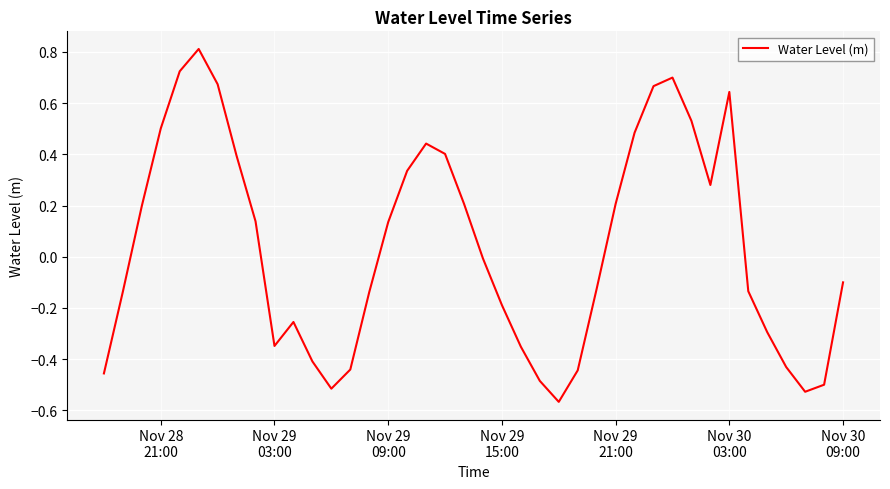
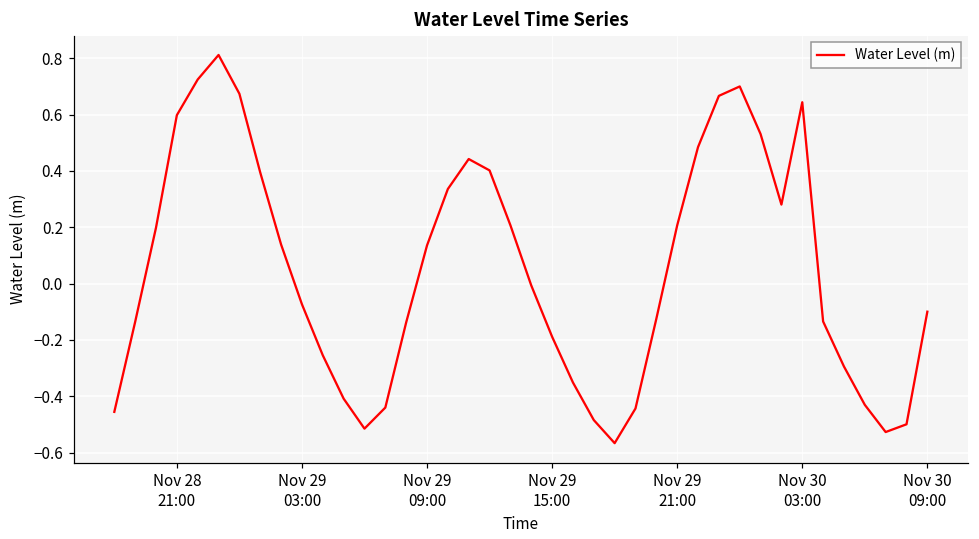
  {
-   "Nov 28 21:00": 0.50,
-   "Nov 29 03:00": -0.35,
+   "Nov 28 21:00": 0.60,
+   "Nov 29 03:00": -0.07,
    "Nov 29 09:00": 0.14,
    "Nov 29 15:00": -0.19,
    "Nov 29 21:00": 0.21,
    "Nov 30 03:00": 0.64,
    "Nov 30 09:00": -0.10
  }
